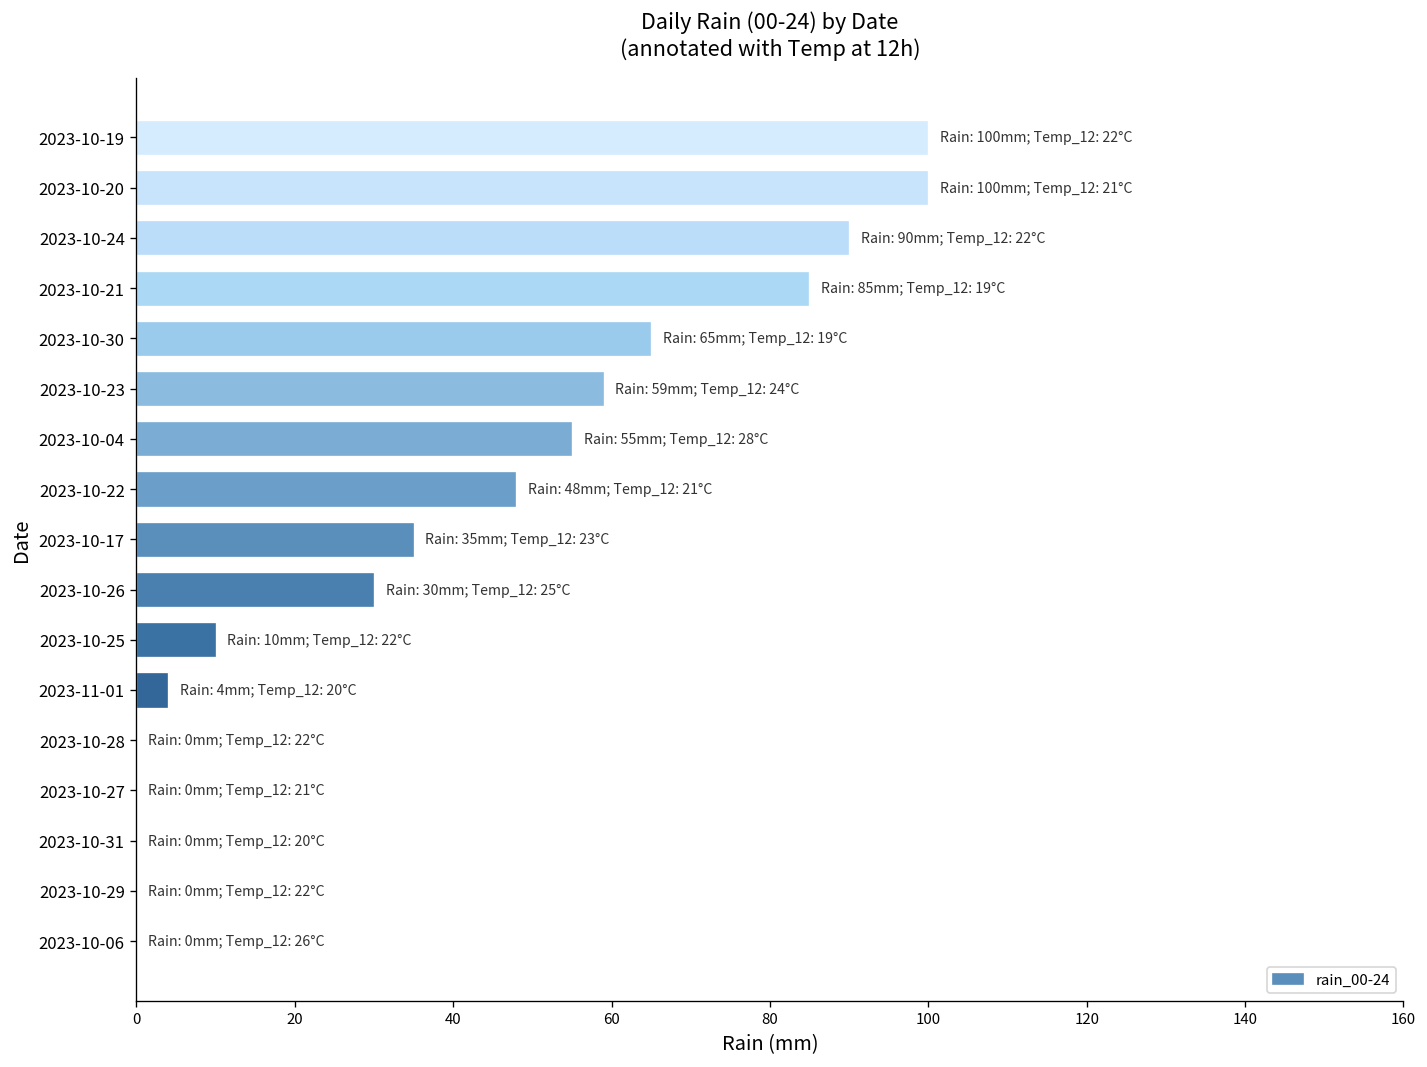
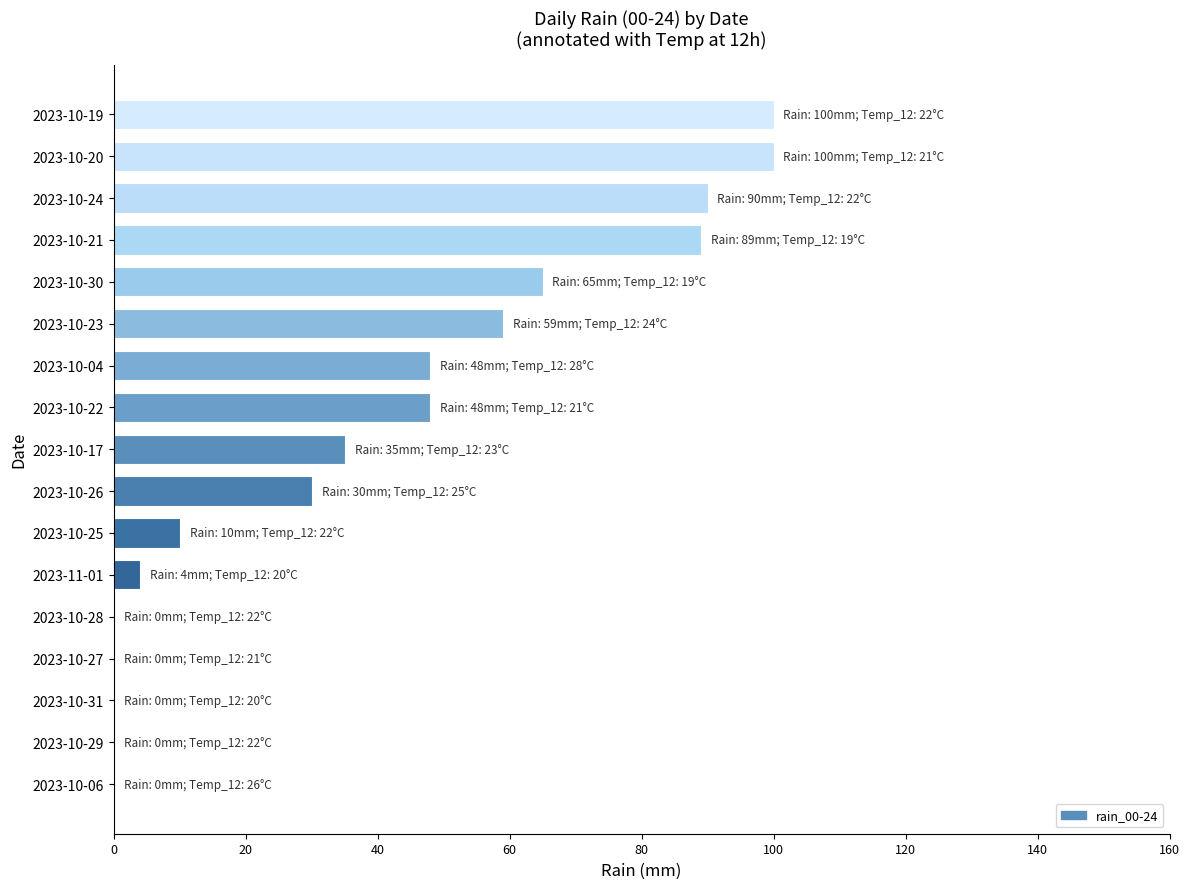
  {
    "2023-10-19": 100,
    "2023-10-20": 100,
    "2023-10-24": 90,
-   "2023-10-21": 85,
+   "2023-10-21": 89,
    "2023-10-30": 65,
    "2023-10-23": 59,
-   "2023-10-04": 55,
+   "2023-10-04": 48,
    "2023-10-22": 48,
    "2023-10-17": 35,
    "2023-10-26": 30,
    "2023-10-25": 10,
    "2023-11-01": 4,
    "2023-10-28": 0,
    "2023-10-27": 0,
    "2023-10-31": 0,
    "2023-10-29": 0,
    "2023-10-06": 0
  }
